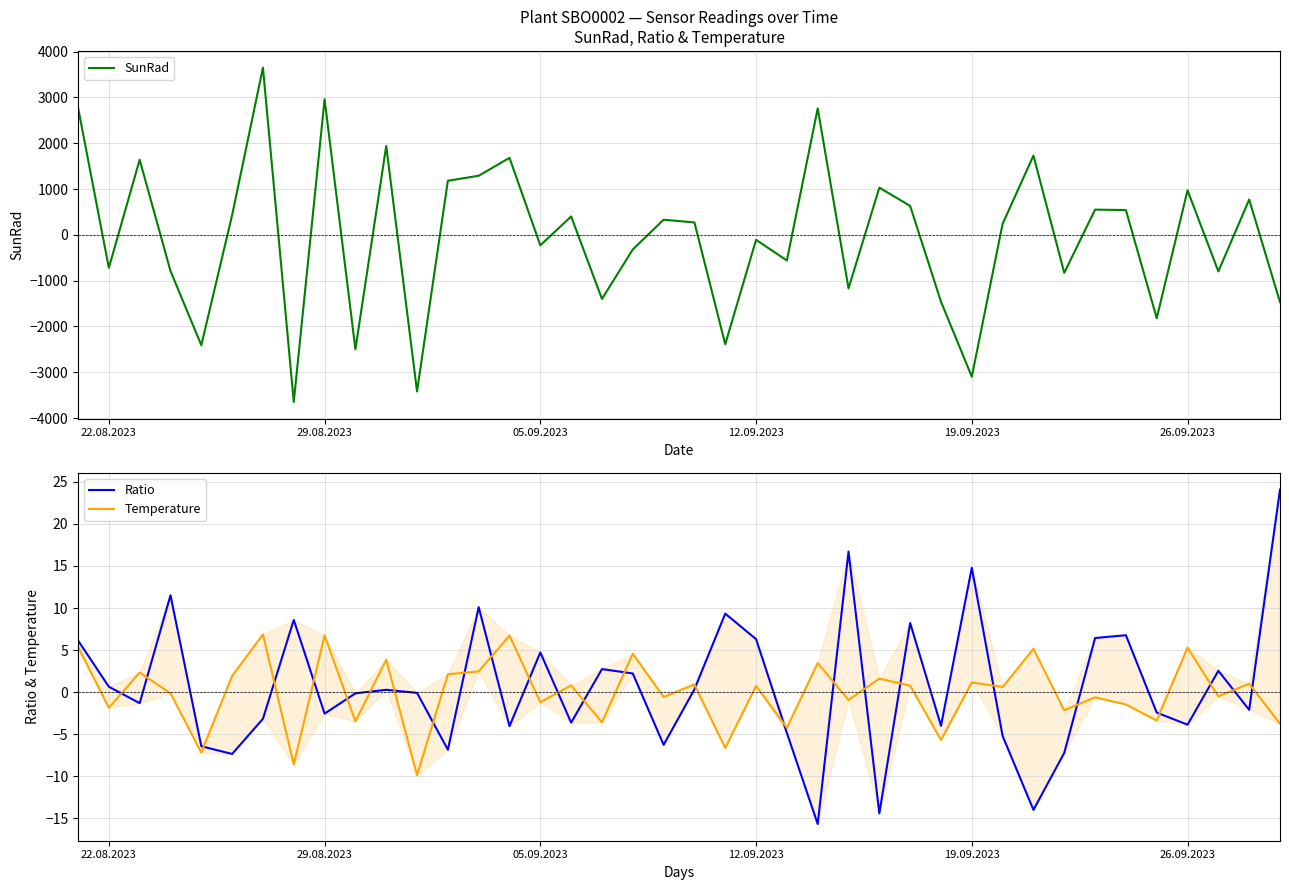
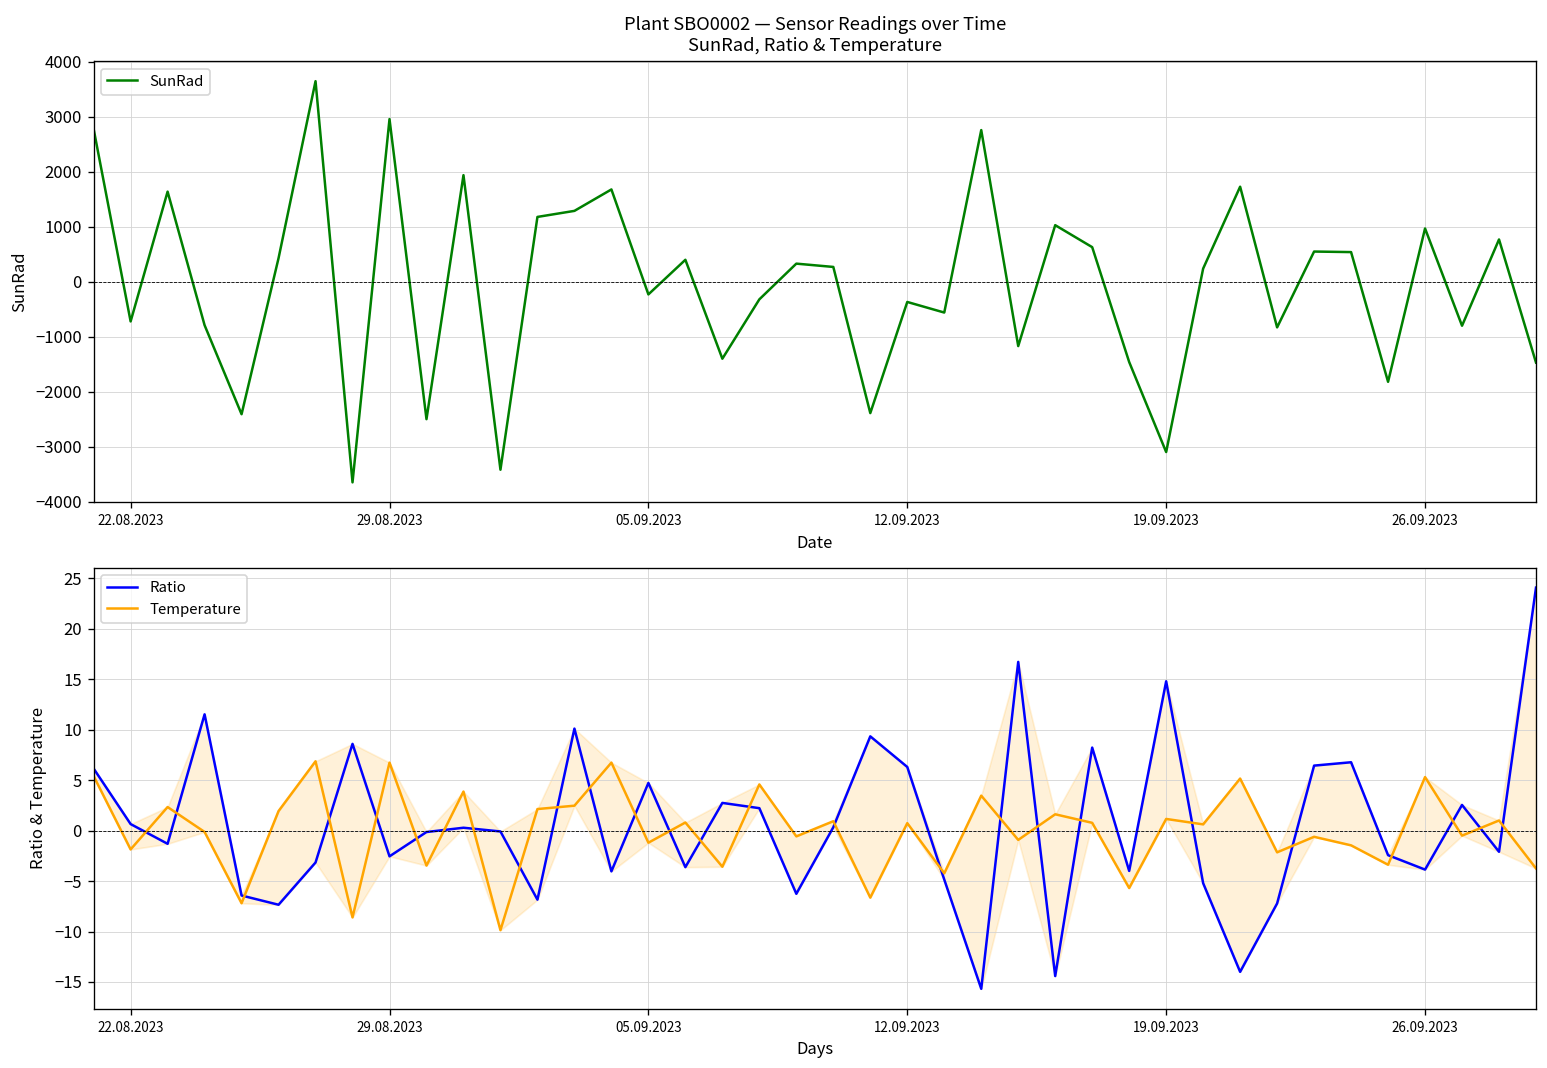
  {
    "Plant SBO0002 — Sensor Readings over Time SunRad, Ratio & Temperature": {
      "22.08.2023": -700,
      "29.08.2023": 3000,
      "05.09.2023": -200,
-     "12.09.2023": -100,
+     "12.09.2023": -400,
      "19.09.2023": -3100,
      "26.09.2023": 1000
    }
  }
